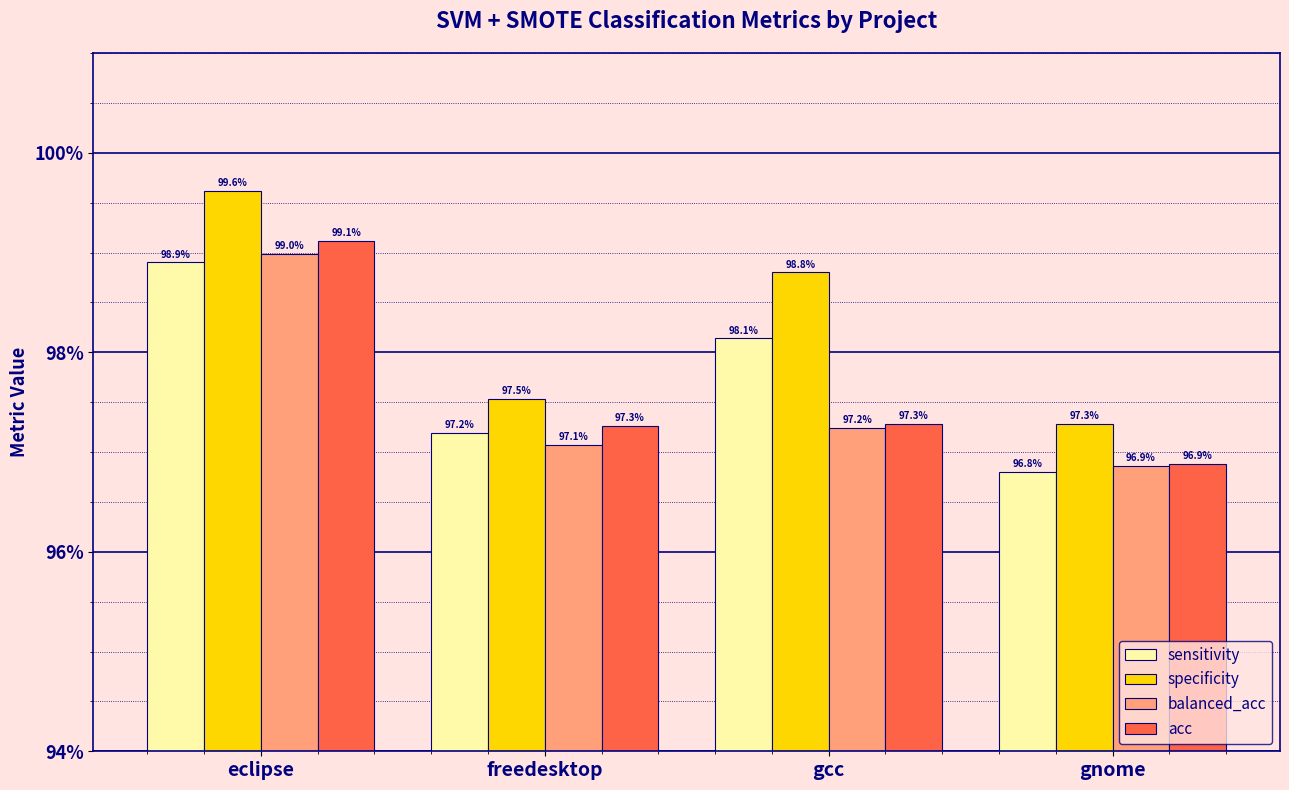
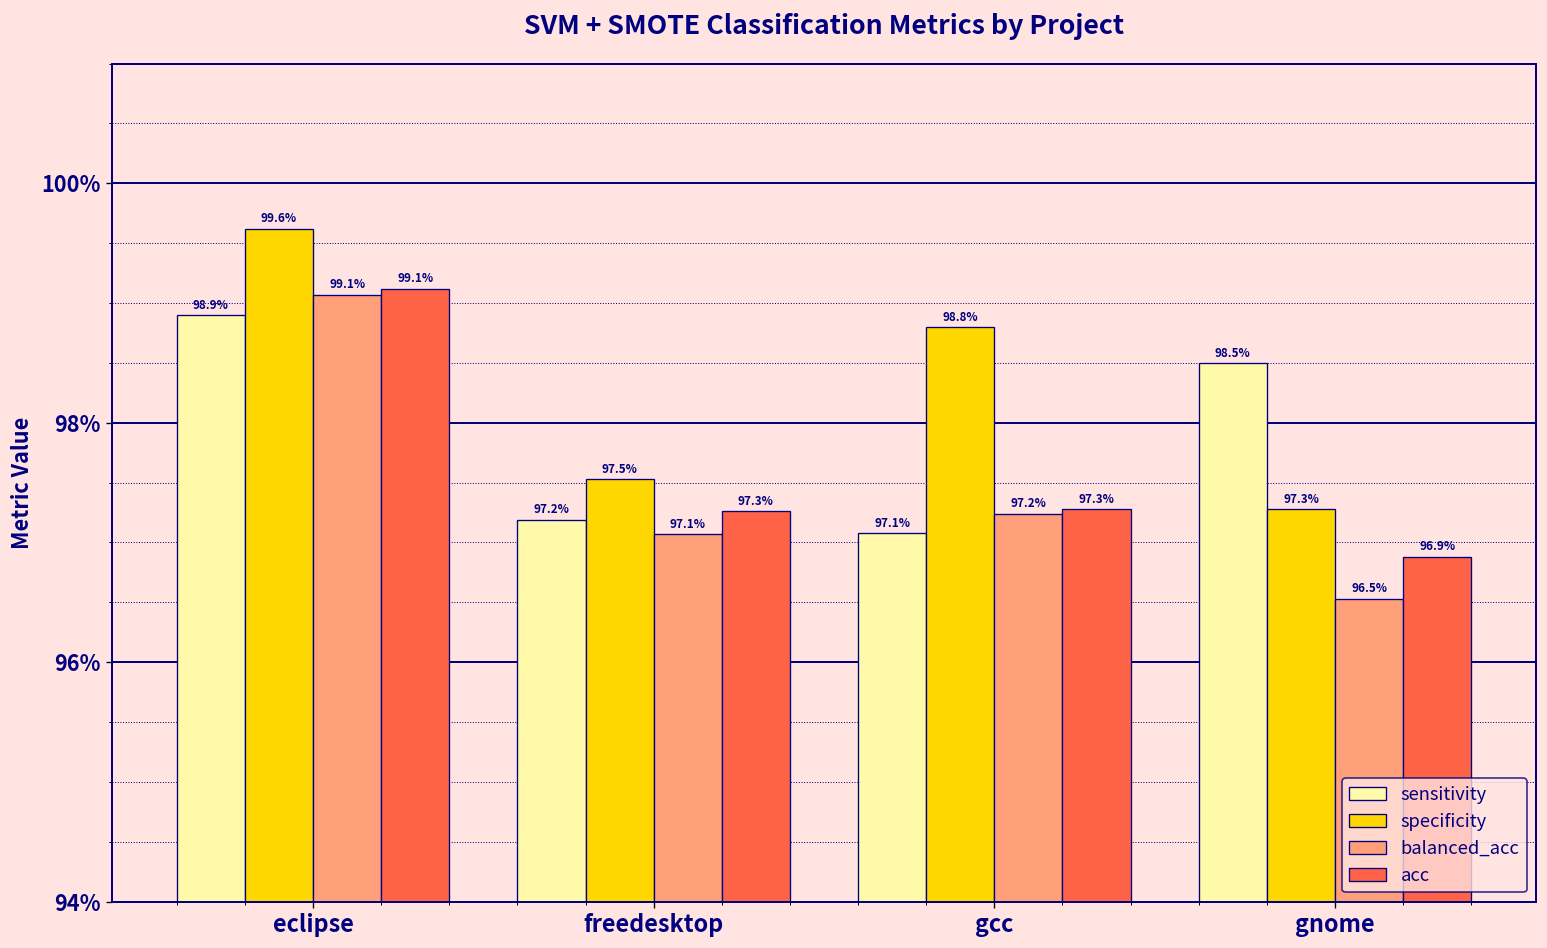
  {
    "sensitivity": {
      "eclipse": "98.9%",
      "freedesktop": "97.2%",
-     "gcc": "98.1%",
-     "gnome": "96.8%"
+     "gcc": "97.1%",
+     "gnome": "98.5%"
    },
    "specificity": {
      "eclipse": "99.6%",
      "freedesktop": "97.5%",
      "gcc": "98.8%",
      "gnome": "97.3%"
    },
    "balanced_acc": {
-     "eclipse": "99.0%",
+     "eclipse": "99.1%",
      "freedesktop": "97.1%",
      "gcc": "97.2%",
-     "gnome": "96.9%"
+     "gnome": "96.5%"
    },
    "acc": {
      "eclipse": "99.1%",
      "freedesktop": "97.3%",
      "gcc": "97.3%",
      "gnome": "96.9%"
    }
  }
